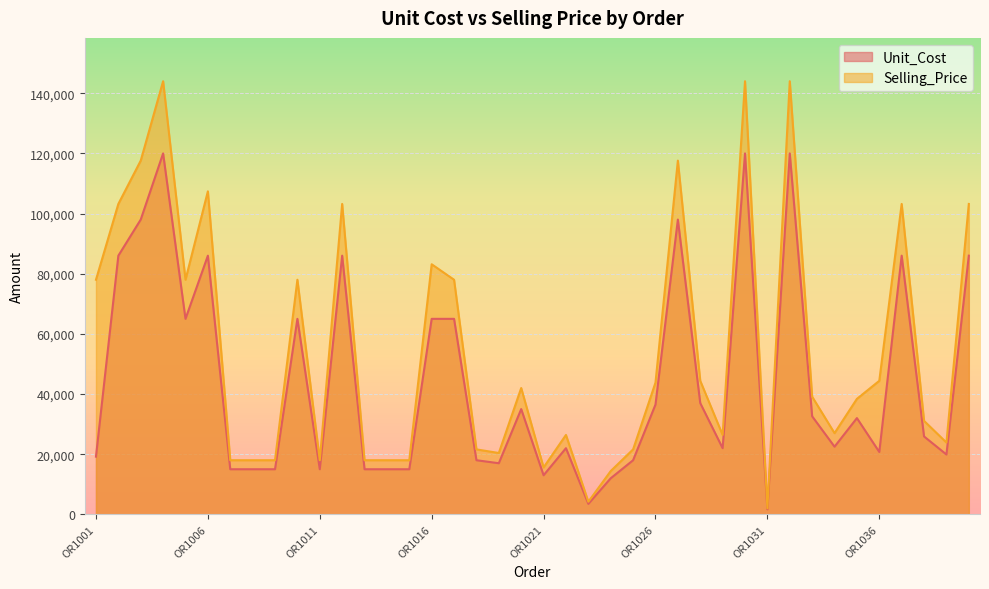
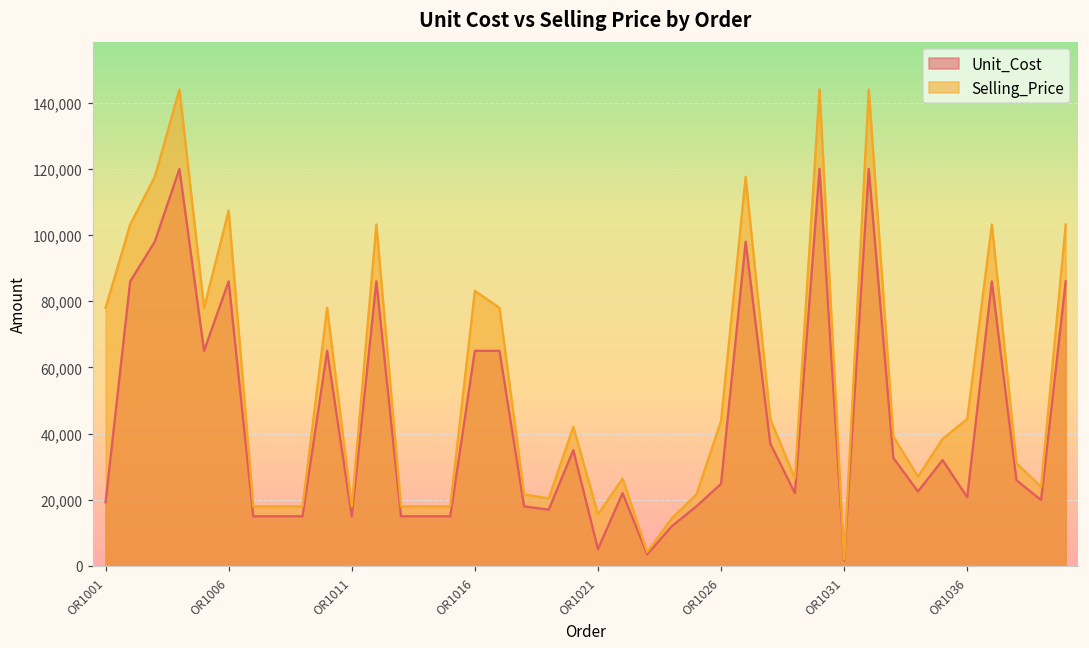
  {
    "Unit_Cost": {
      "OR1001": "19,000",
      "OR1006": "86,000",
      "OR1011": "15,000",
      "OR1016": "65,000",
-     "OR1021": "13,000",
-     "OR1026": "37,000",
+     "OR1021": "5,000",
+     "OR1026": "25,000",
      "OR1036": "21,000"
    },
    "Selling_Price": {
      "OR1001": "78,000",
      "OR1006": "107,000",
      "OR1011": "18,000",
      "OR1016": "83,000",
      "OR1021": "16,000",
      "OR1026": "44,000",
      "OR1036": "44,000"
    }
  }
